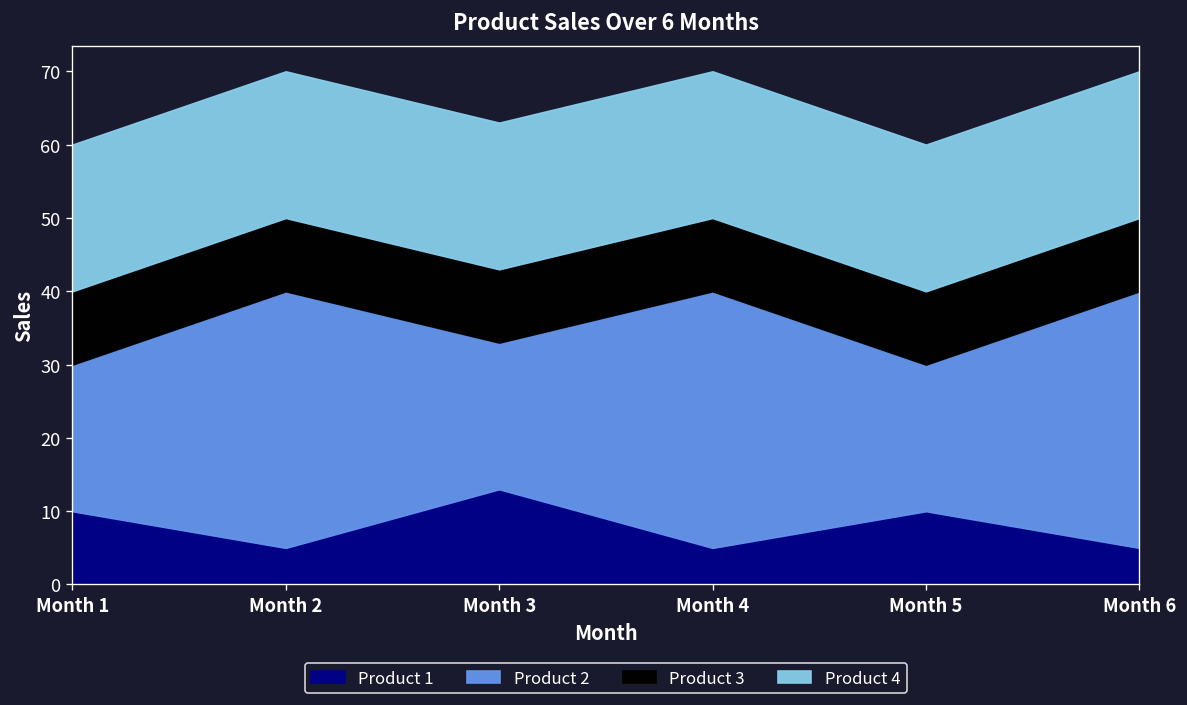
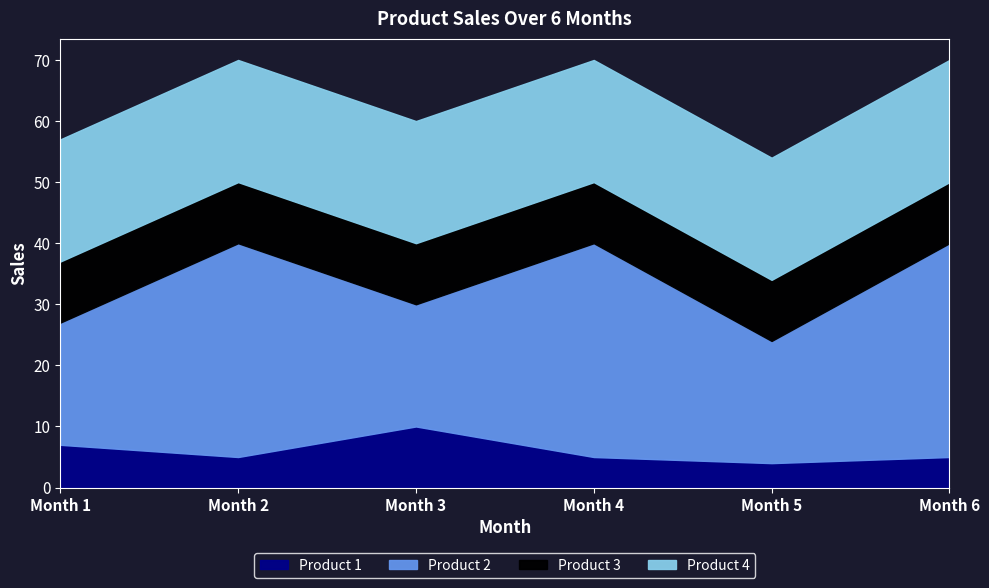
  {
    "Product 1": {
-     "Month 1": 10,
+     "Month 1": 7,
      "Month 2": 5,
-     "Month 3": 13,
+     "Month 3": 10,
      "Month 4": 5,
-     "Month 5": 10,
+     "Month 5": 4,
      "Month 6": 5
    },
    "Product 2": {
      "Month 1": 20,
      "Month 2": 35,
      "Month 3": 20,
      "Month 4": 35,
      "Month 5": 20,
      "Month 6": 35
    },
    "Product 3": {
      "Month 1": 10,
      "Month 2": 10,
      "Month 3": 10,
      "Month 4": 10,
      "Month 5": 10,
      "Month 6": 10
    },
    "Product 4": {
      "Month 1": 20,
      "Month 2": 20,
      "Month 3": 20,
      "Month 4": 20,
      "Month 5": 20,
      "Month 6": 20
    }
  }
